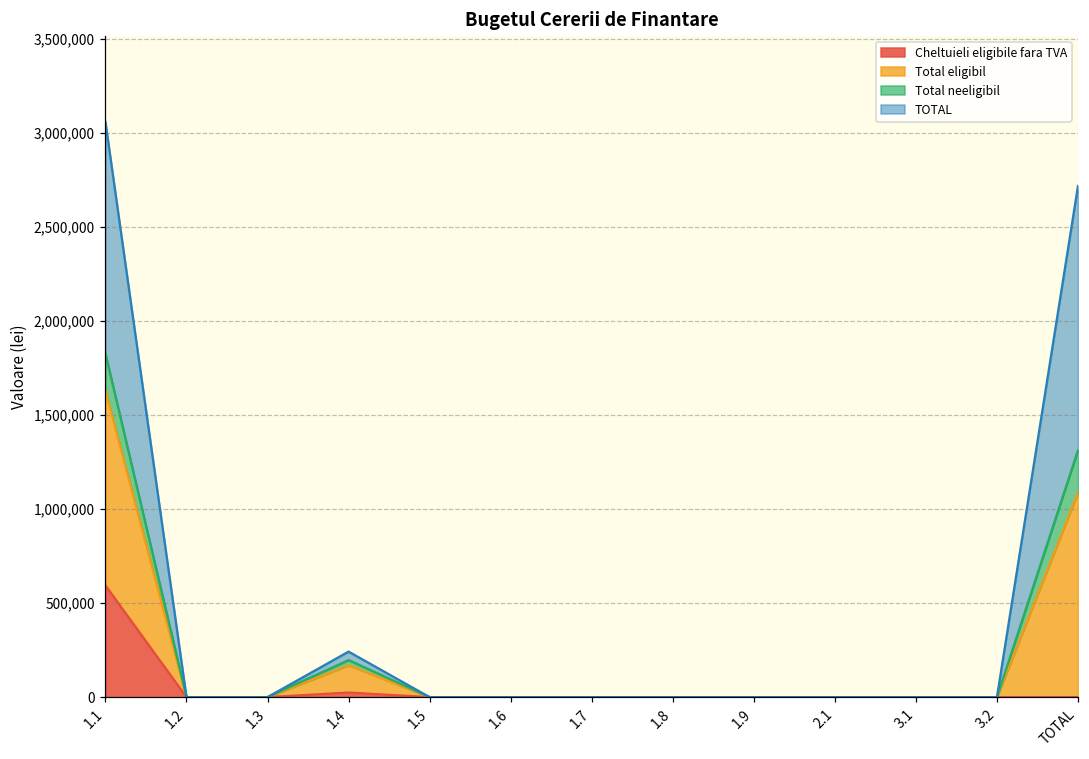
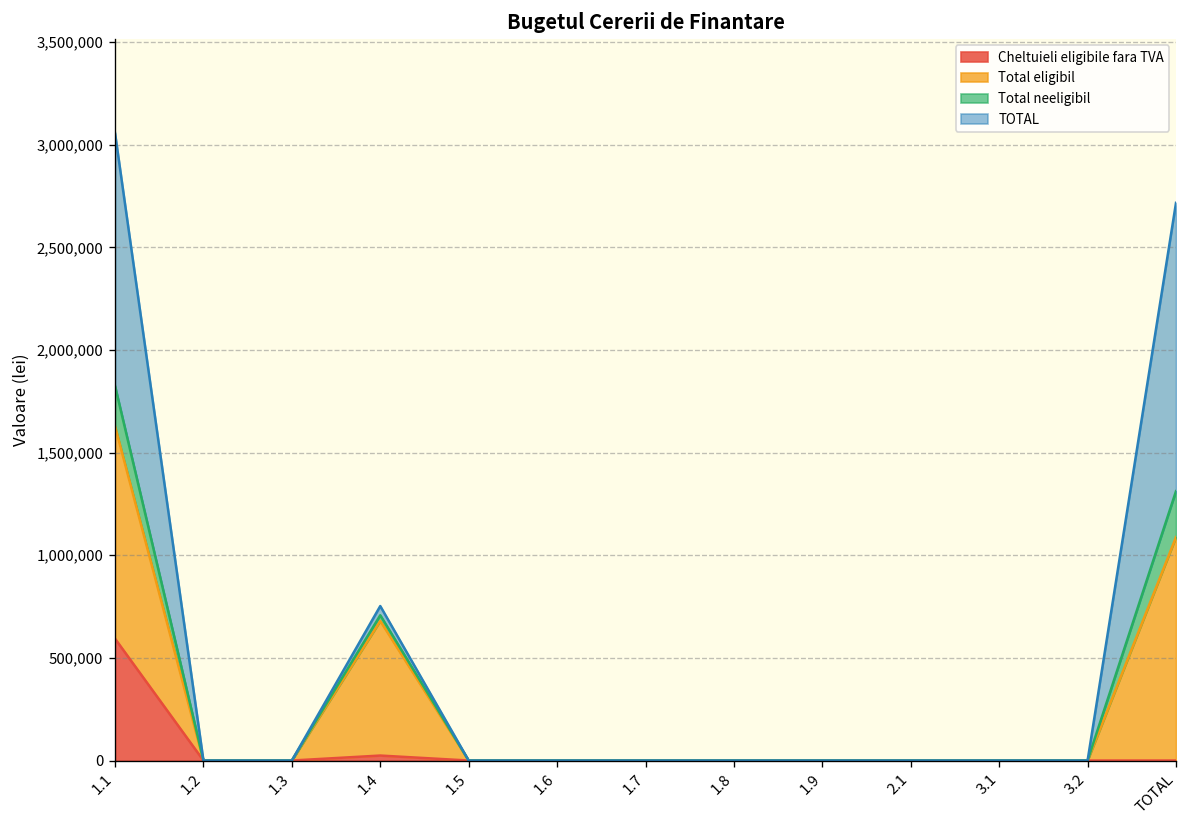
  {
    "Cheltuieli eligibile fara TVA": {
      "1.1": "590,000",
      "1.4": "20,000",
      "TOTAL": "0"
    },
    "Total eligibil": {
      "1.1": "1,040,000",
-     "1.4": "150,000",
+     "1.4": "660,000",
      "TOTAL": "1,090,000"
    },
    "Total neeligibil": {
      "1.1": "200,000",
      "1.4": "30,000",
      "TOTAL": "220,000"
    },
    "TOTAL": {
      "1.1": "1,230,000",
      "1.4": "40,000",
      "TOTAL": "1,400,000"
    }
  }
